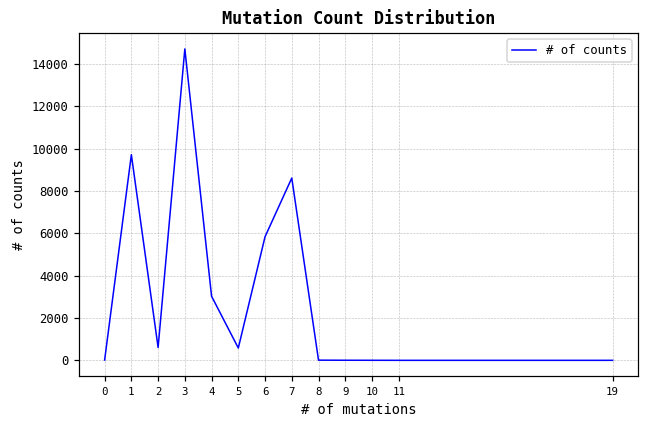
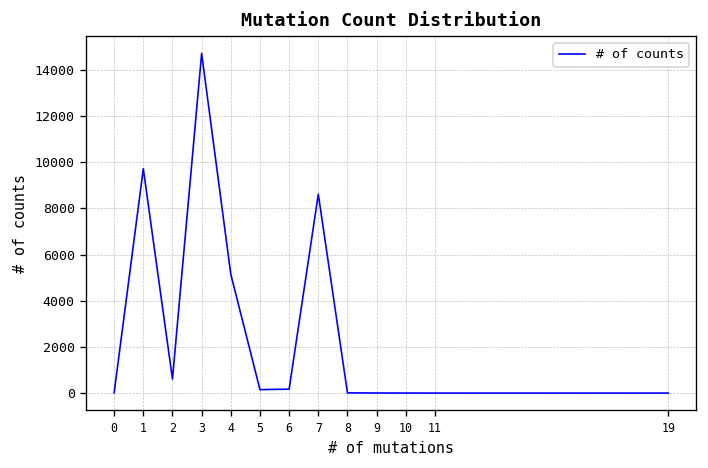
  {
    "0": 0,
    "1": 9700,
    "2": 600,
    "3": 14700,
-   "4": 3000,
-   "5": 600,
-   "6": 5800,
+   "4": 5100,
+   "5": 200,
+   "6": 200,
    "7": 8600,
    "8": 0,
    "9": 0,
    "10": 0,
    "11": 0,
    "19": 0
  }
